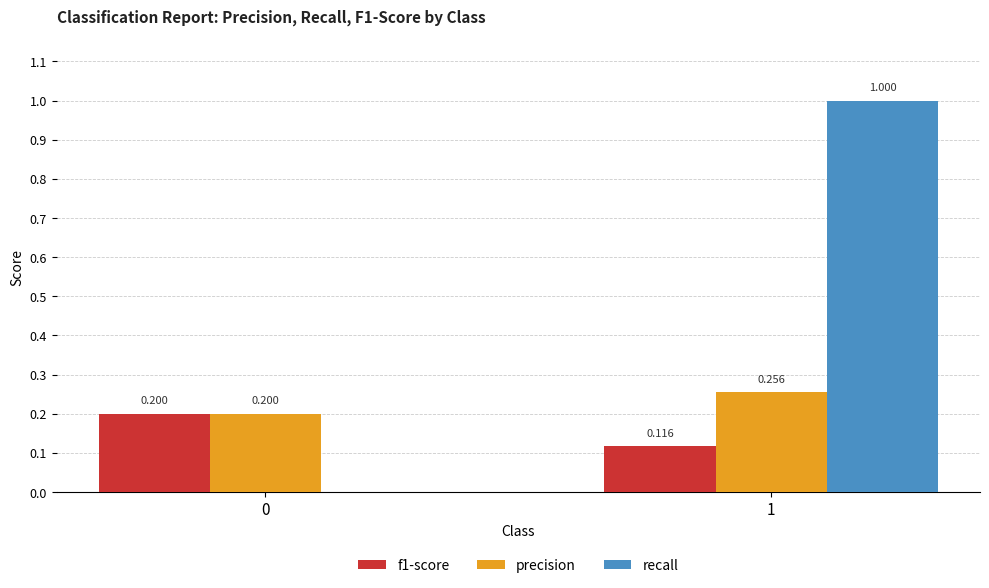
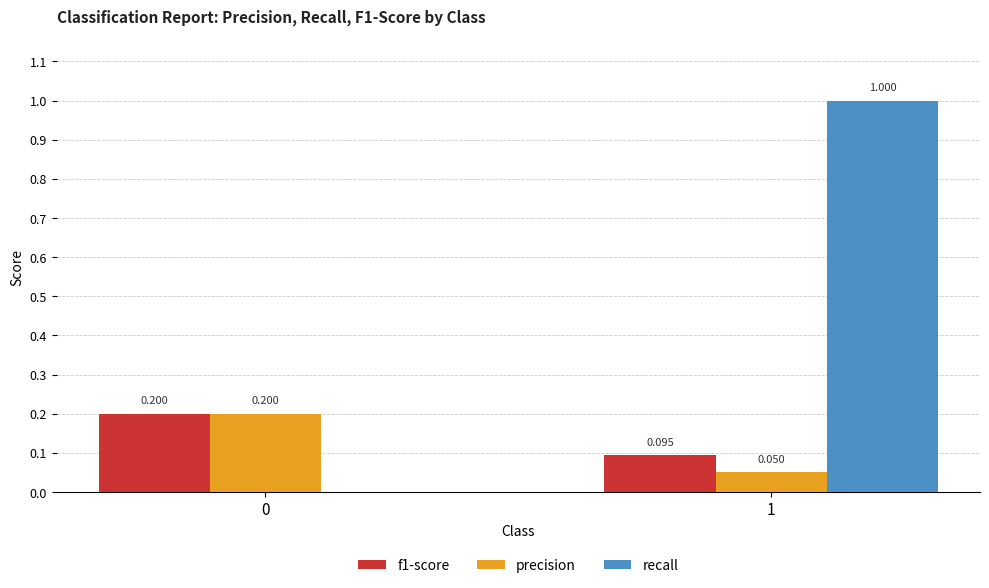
  {
    "f1-score": {
      "0": 0.200,
-     "1": 0.116
+     "1": 0.095
    },
    "precision": {
      "0": 0.200,
-     "1": 0.256
+     "1": 0.050
    },
    "recall": {
      "1": 1.000
    }
  }
